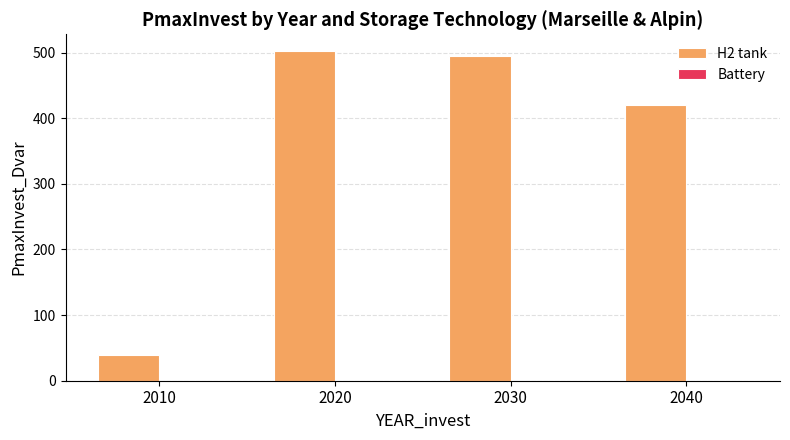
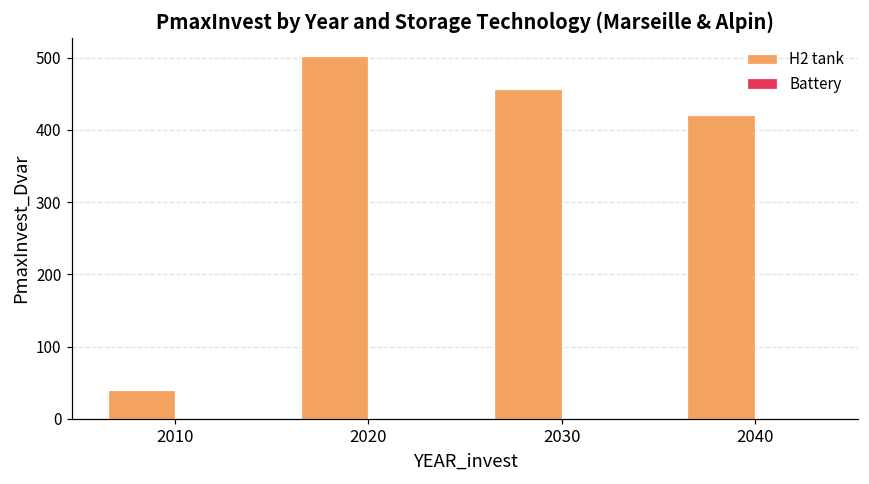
  {
    "H2 tank": {
      "2010": 40,
      "2020": 500,
-     "2030": 490,
+     "2030": 460,
      "2040": 420
    },
    "Battery": {
      "2010": 0,
      "2020": 0,
      "2030": 0,
      "2040": 0
    }
  }
